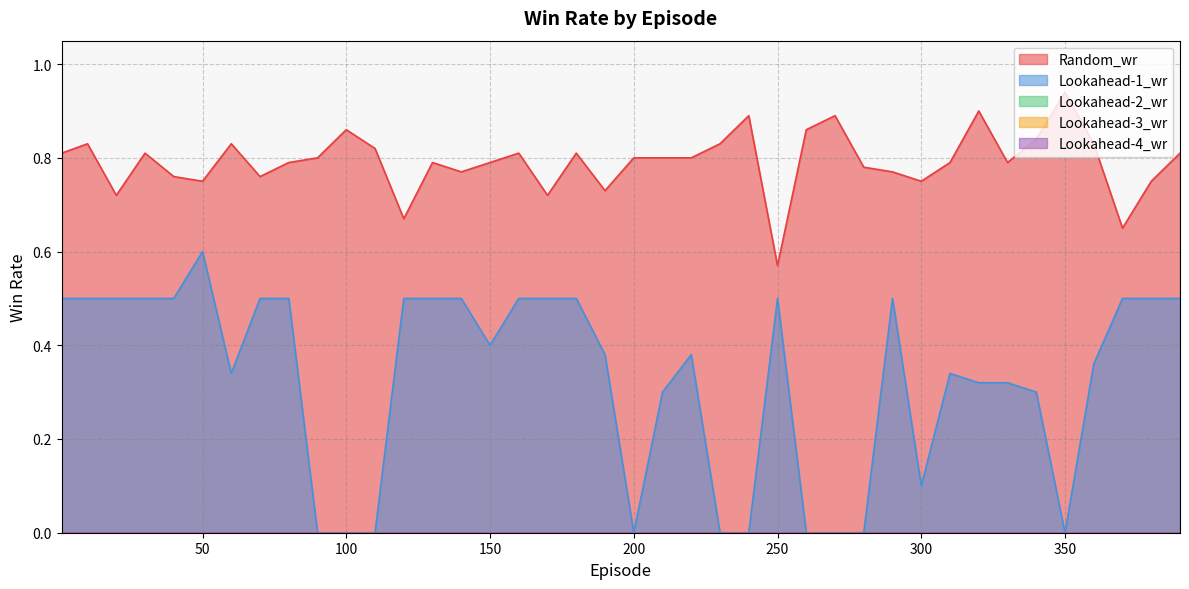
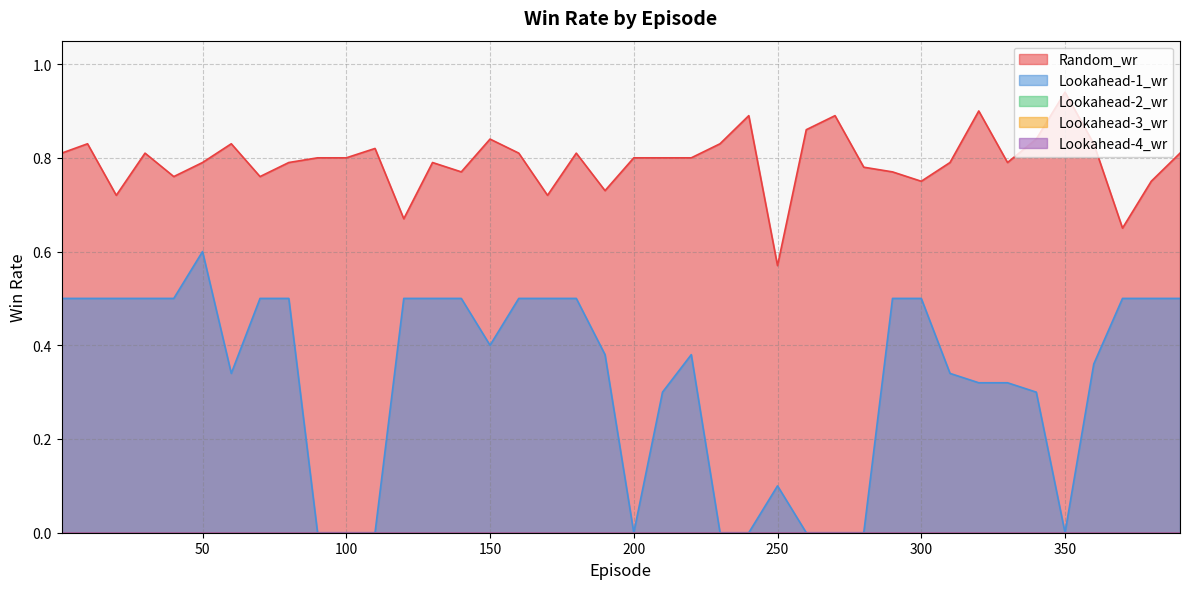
  {
    "Random_wr": {
-     "50": 0.75,
-     "100": 0.86,
-     "150": 0.79,
+     "50": 0.79,
+     "100": 0.80,
+     "150": 0.84,
      "200": 0.80,
      "250": 0.57,
      "300": 0.75
    },
    "Lookahead-1_wr": {
      "50": 0.6,
      "150": 0.4,
-     "250": 0.5,
-     "300": 0.1
+     "250": 0.1,
+     "300": 0.5
    },
    "Lookahead-4_wr": {
      "50": 0.00,
      "150": 0.00,
      "250": 0.00,
      "300": 0.00
    }
  }
